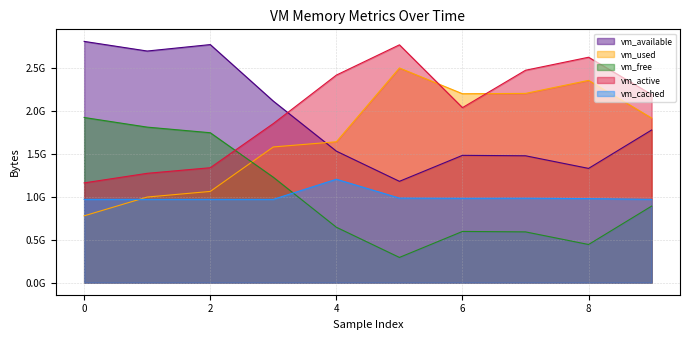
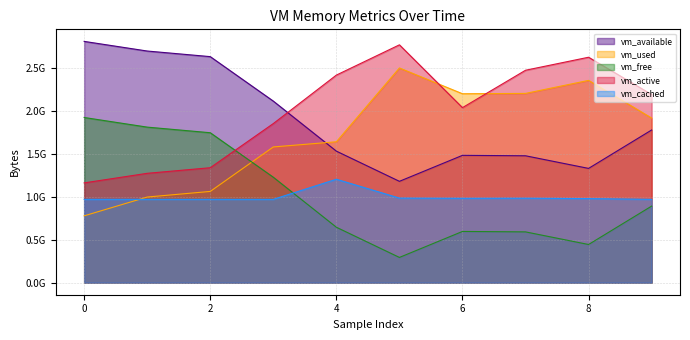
  {
    "vm_available": {
      "0": 2800000000,
-     "2": 2800000000,
+     "2": 2600000000,
      "4": 1500000000,
      "6": 1500000000,
      "8": 1300000000
    },
    "vm_used": {
      "0": 800000000,
      "2": 1100000000,
      "4": 1600000000,
      "6": 2200000000,
      "8": 2400000000
    },
    "vm_free": {
      "0": 1900000000,
      "2": 1700000000,
      "4": 600000000,
      "6": 600000000,
      "8": 400000000
    },
    "vm_active": {
      "0": 1200000000,
      "2": 1300000000,
      "4": 2400000000,
      "6": 2000000000,
      "8": 2600000000
    },
    "vm_cached": {
      "0": 1000000000,
      "2": 1000000000,
      "4": 1200000000,
      "6": 1000000000,
      "8": 1000000000
    }
  }
